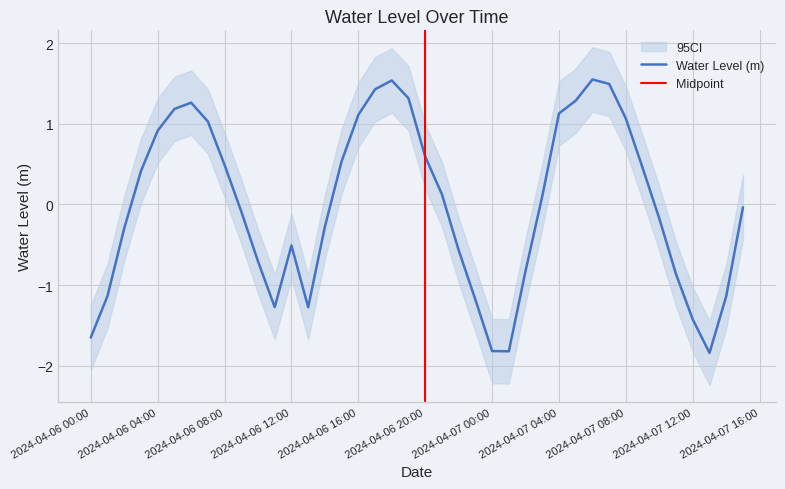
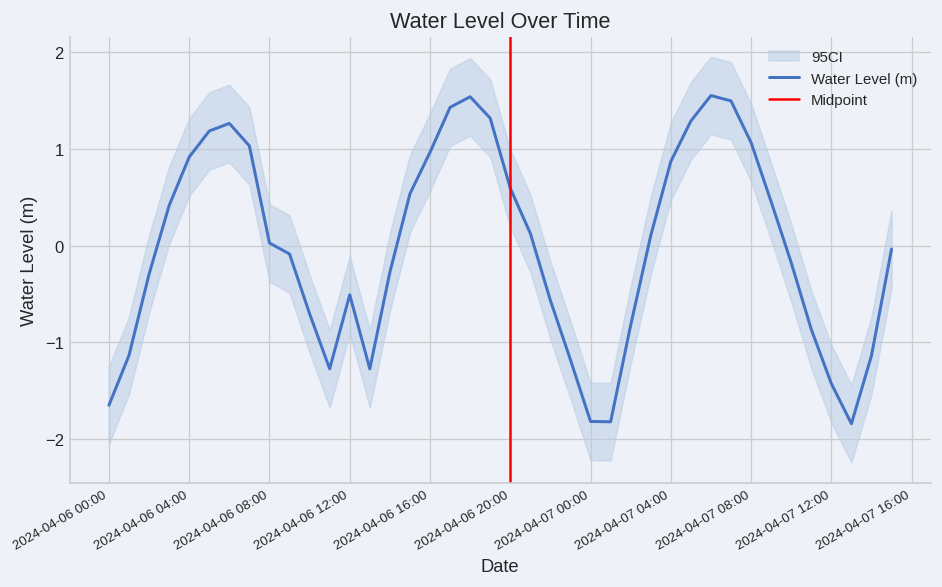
  {
    "Water Level (m)": {
      "2024-04-06 00:00": -1.7,
      "2024-04-06 04:00": 0.9,
-     "2024-04-06 08:00": 0.5,
+     "2024-04-06 08:00": 0.0,
      "2024-04-06 12:00": -0.5,
-     "2024-04-06 16:00": 1.1,
+     "2024-04-06 16:00": 1.0,
      "2024-04-06 20:00": 0.6,
      "2024-04-07 00:00": -1.8,
-     "2024-04-07 04:00": 1.1,
+     "2024-04-07 04:00": 0.9,
      "2024-04-07 08:00": 1.1,
      "2024-04-07 12:00": -1.4
    }
  }
